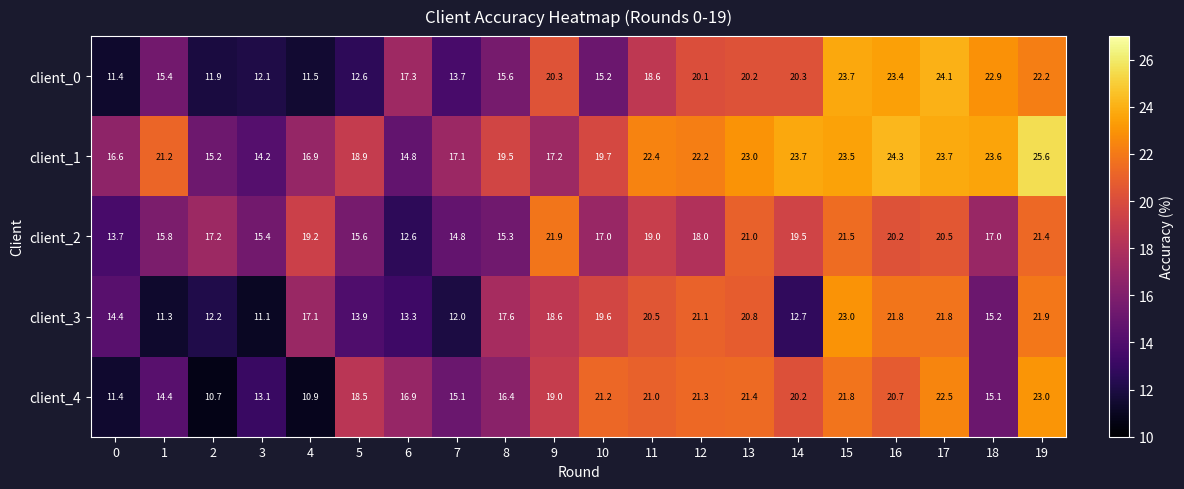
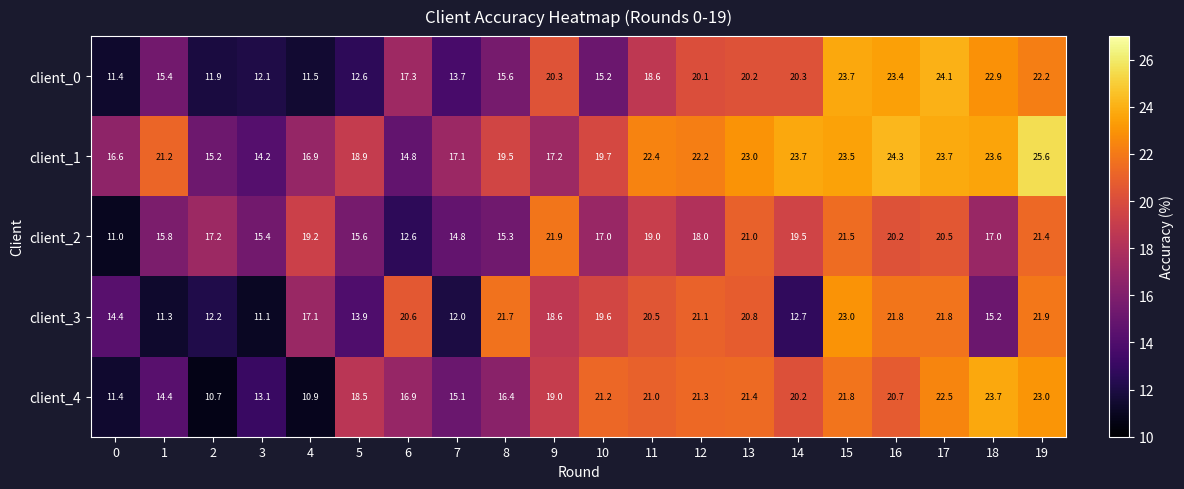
  {
    "client_0": {
      "0": 11.4,
      "1": 15.4,
      "2": 11.9,
      "3": 12.1,
      "4": 11.5,
      "5": 12.6,
      "6": 17.3,
      "7": 13.7,
      "8": 15.6,
      "9": 20.3,
      "10": 15.2,
      "11": 18.6,
      "12": 20.1,
      "13": 20.2,
      "14": 20.3,
      "15": 23.7,
      "16": 23.4,
      "17": 24.1,
      "18": 22.9,
      "19": 22.2
    },
    "client_1": {
      "0": 16.6,
      "1": 21.2,
      "2": 15.2,
      "3": 14.2,
      "4": 16.9,
      "5": 18.9,
      "6": 14.8,
      "7": 17.1,
      "8": 19.5,
      "9": 17.2,
      "10": 19.7,
      "11": 22.4,
      "12": 22.2,
      "13": 23.0,
      "14": 23.7,
      "15": 23.5,
      "16": 24.3,
      "17": 23.7,
      "18": 23.6,
      "19": 25.6
    },
    "client_2": {
-     "0": 13.7,
+     "0": 11.0,
      "1": 15.8,
      "2": 17.2,
      "3": 15.4,
      "4": 19.2,
      "5": 15.6,
      "6": 12.6,
      "7": 14.8,
      "8": 15.3,
      "9": 21.9,
      "10": 17.0,
      "11": 19.0,
      "12": 18.0,
      "13": 21.0,
      "14": 19.5,
      "15": 21.5,
      "16": 20.2,
      "17": 20.5,
      "18": 17.0,
      "19": 21.4
    },
    "client_3": {
      "0": 14.4,
      "1": 11.3,
      "2": 12.2,
      "3": 11.1,
      "4": 17.1,
      "5": 13.9,
-     "6": 13.3,
+     "6": 20.6,
      "7": 12.0,
-     "8": 17.6,
+     "8": 21.7,
      "9": 18.6,
      "10": 19.6,
      "11": 20.5,
      "12": 21.1,
      "13": 20.8,
      "14": 12.7,
      "15": 23.0,
      "16": 21.8,
      "17": 21.8,
      "18": 15.2,
      "19": 21.9
    },
    "client_4": {
      "0": 11.4,
      "1": 14.4,
      "2": 10.7,
      "3": 13.1,
      "4": 10.9,
      "5": 18.5,
      "6": 16.9,
      "7": 15.1,
      "8": 16.4,
      "9": 19.0,
      "10": 21.2,
      "11": 21.0,
      "12": 21.3,
      "13": 21.4,
      "14": 20.2,
      "15": 21.8,
      "16": 20.7,
      "17": 22.5,
-     "18": 15.1,
+     "18": 23.7,
      "19": 23.0
    }
  }
